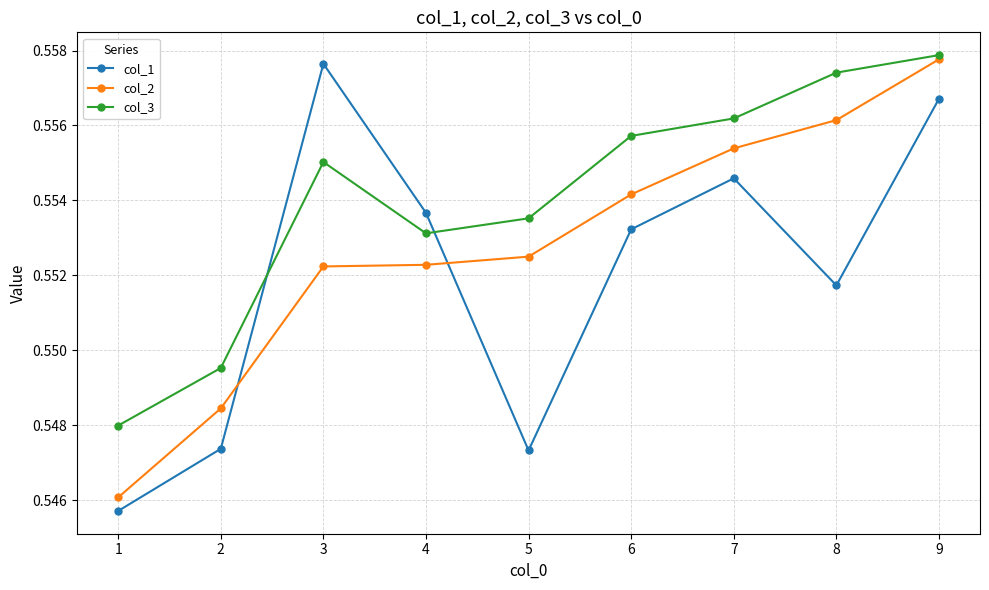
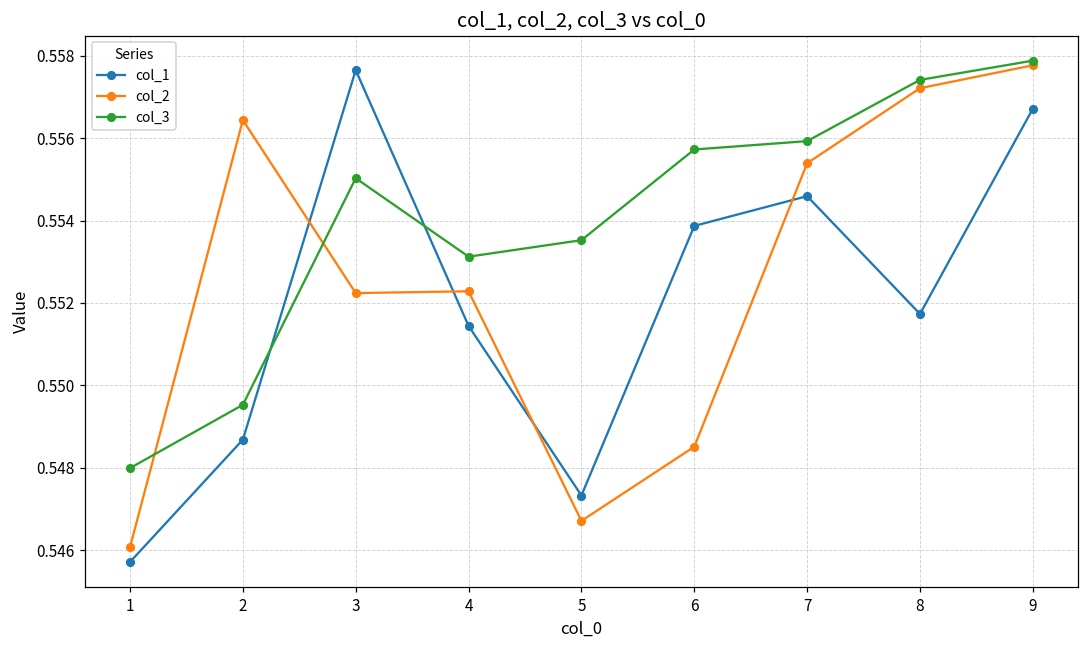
  {
    "col_1": {
      "1": 0.5457,
-     "2": 0.5474,
+     "2": 0.5487,
      "3": 0.5576,
-     "4": 0.5537,
+     "4": 0.5514,
      "5": 0.5473,
-     "6": 0.5532,
+     "6": 0.5539,
      "7": 0.5546,
      "8": 0.5517,
      "9": 0.5567
    },
    "col_2": {
      "1": 0.5461,
-     "2": 0.5485,
+     "2": 0.5564,
      "3": 0.5522,
      "4": 0.5523,
-     "5": 0.5525,
-     "6": 0.5542,
+     "5": 0.5467,
+     "6": 0.5485,
      "7": 0.5554,
-     "8": 0.5561,
+     "8": 0.5572,
      "9": 0.5578
    },
    "col_3": {
      "1": 0.5480,
      "2": 0.5495,
      "3": 0.5550,
      "4": 0.5531,
      "5": 0.5535,
      "6": 0.5557,
-     "7": 0.5562,
+     "7": 0.5559,
      "8": 0.5574,
      "9": 0.5579
    }
  }
